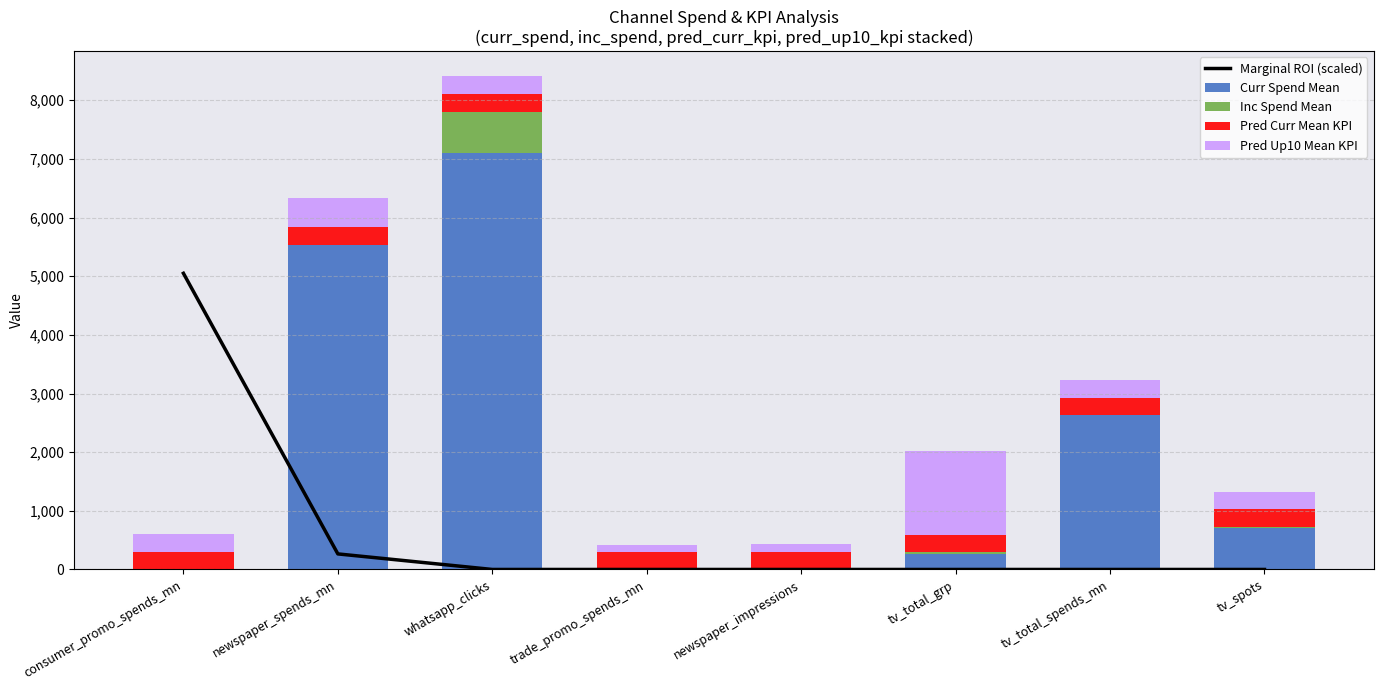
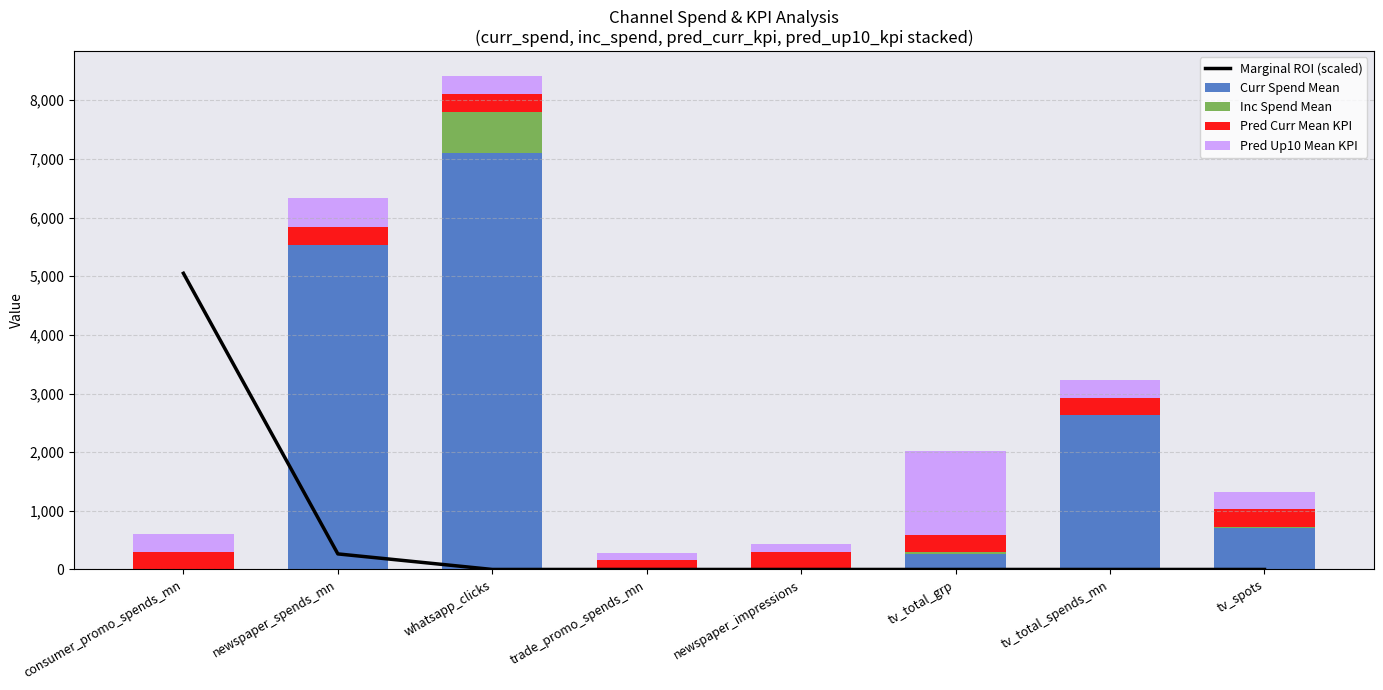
  {
    "Marginal ROI (scaled)": {
      "consumer_promo_spends_mn": "5,000",
      "newspaper_spends_mn": "300",
      "whatsapp_clicks": "0",
      "trade_promo_spends_mn": "0",
      "newspaper_impressions": "0",
      "tv_total_grp": "0",
      "tv_total_spends_mn": "0",
      "tv_spots": "0"
    },
    "Curr Spend Mean": {
      "newspaper_spends_mn": "5,500",
      "whatsapp_clicks": "7,100",
      "tv_total_grp": "300",
      "tv_total_spends_mn": "2,600",
      "tv_spots": "700"
    },
    "Inc Spend Mean": {
      "whatsapp_clicks": "700"
    },
    "Pred Curr Mean KPI": {
      "consumer_promo_spends_mn": "300",
      "newspaper_spends_mn": "300",
      "whatsapp_clicks": "300",
-     "trade_promo_spends_mn": "300",
+     "trade_promo_spends_mn": "200",
      "newspaper_impressions": "300",
      "tv_total_grp": "300",
      "tv_total_spends_mn": "300",
      "tv_spots": "300"
    },
    "Pred Up10 Mean KPI": {
      "consumer_promo_spends_mn": "300",
      "newspaper_spends_mn": "500",
      "whatsapp_clicks": "300",
      "trade_promo_spends_mn": "100",
      "newspaper_impressions": "100",
      "tv_total_grp": "1,400",
      "tv_total_spends_mn": "300",
      "tv_spots": "300"
    }
  }
